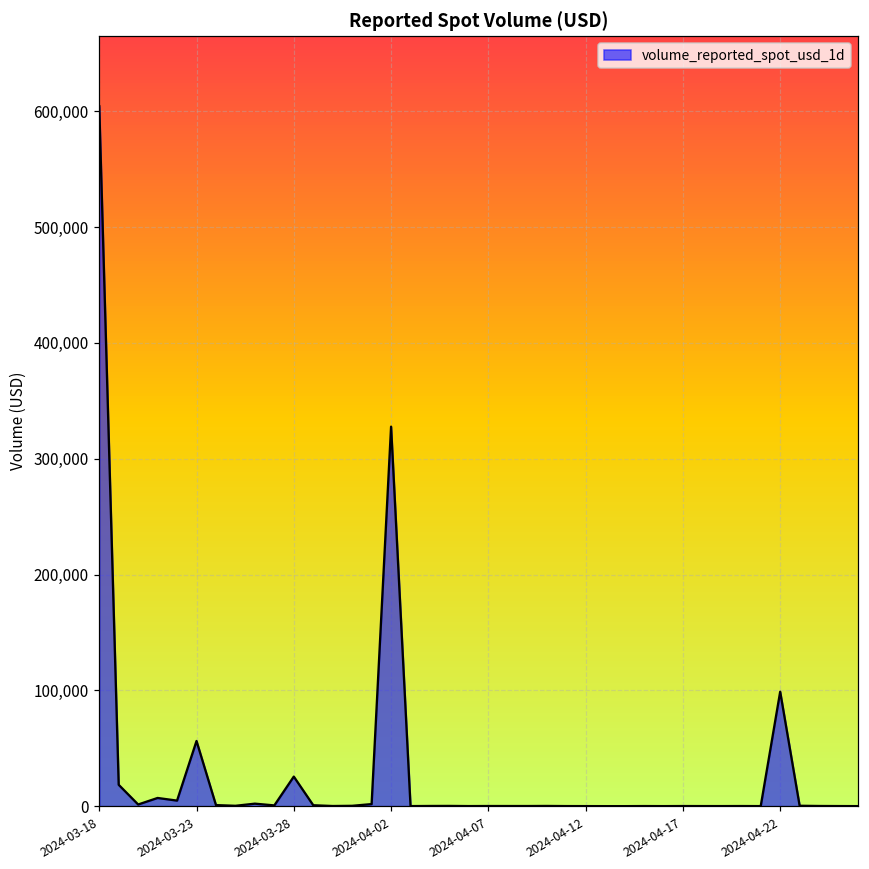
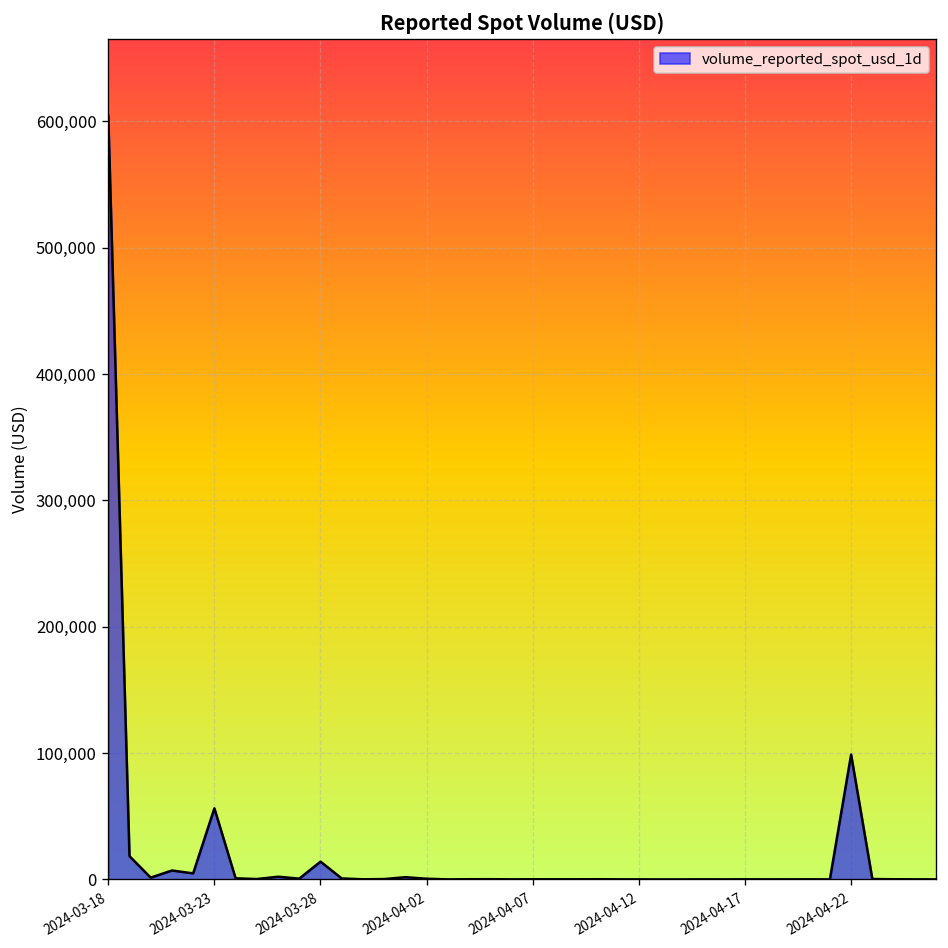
  {
    "2024-03-18": "605,000",
    "2024-03-23": "56,000",
-   "2024-03-28": "26,000",
-   "2024-04-02": "328,000",
+   "2024-03-28": "14,000",
+   "2024-04-02": "1,000",
    "2024-04-07": "0",
    "2024-04-12": "0",
    "2024-04-17": "0",
    "2024-04-22": "99,000"
  }
